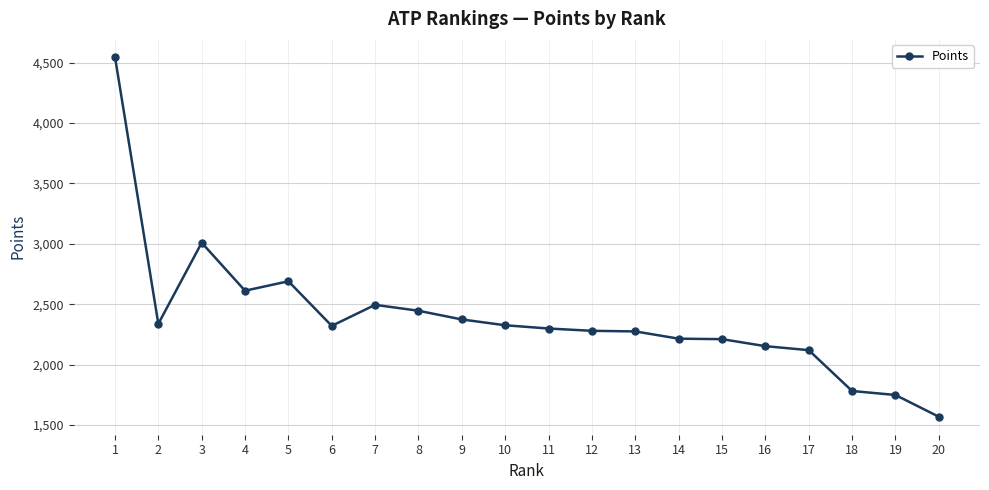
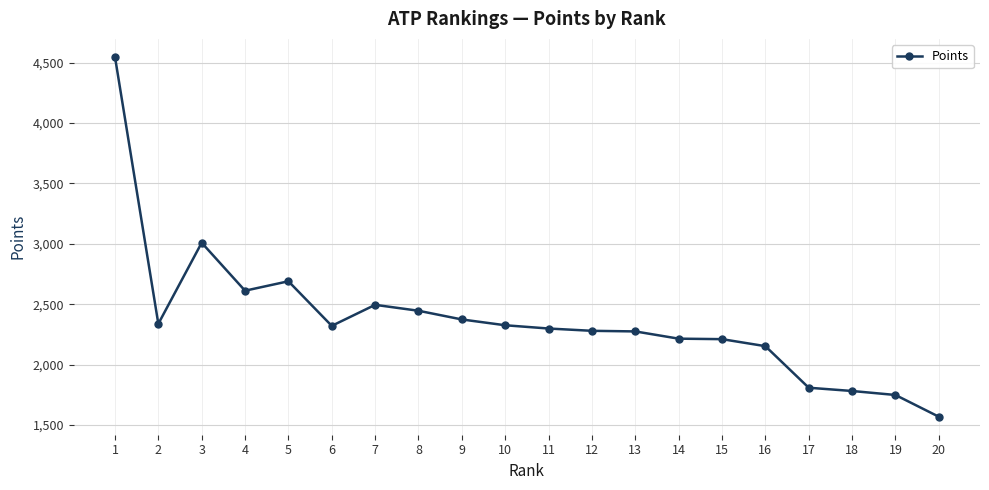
  {
    "1": "4,550",
    "2": "2,340",
    "3": "3,010",
    "4": "2,610",
    "5": "2,690",
    "6": "2,320",
    "7": "2,500",
    "8": "2,450",
    "9": "2,370",
    "10": "2,330",
    "11": "2,300",
    "12": "2,280",
    "13": "2,280",
    "14": "2,220",
    "15": "2,210",
    "16": "2,150",
-   "17": "2,120",
+   "17": "1,810",
    "18": "1,780",
    "19": "1,750",
    "20": "1,570"
  }
